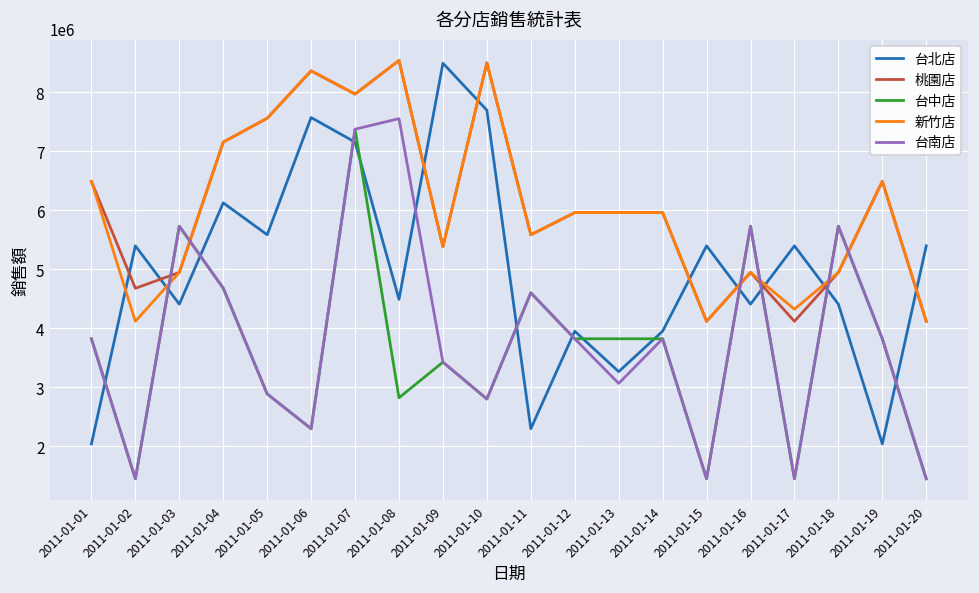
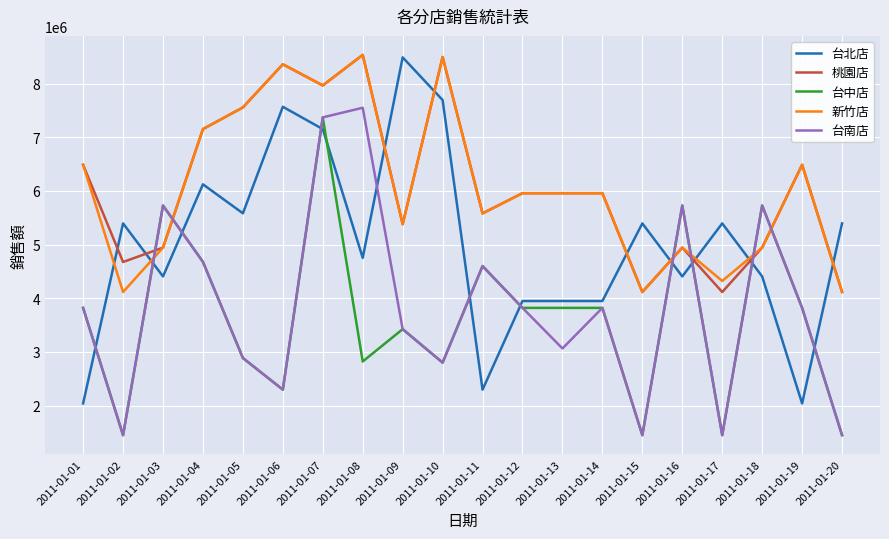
  {
    "台北店": {
      "2011-01-01": 2000000,
      "2011-01-02": 5400000,
      "2011-01-03": 4400000,
      "2011-01-04": 6100000,
      "2011-01-05": 5600000,
      "2011-01-06": 7600000,
      "2011-01-07": 7200000,
-     "2011-01-08": 4500000,
+     "2011-01-08": 4800000,
      "2011-01-09": 8500000,
      "2011-01-10": 7700000,
      "2011-01-11": 2300000,
      "2011-01-12": 3900000,
-     "2011-01-13": 3300000,
+     "2011-01-13": 3900000,
      "2011-01-14": 3900000,
      "2011-01-15": 5400000,
      "2011-01-16": 4400000,
      "2011-01-17": 5400000,
      "2011-01-18": 4400000,
      "2011-01-19": 2000000,
      "2011-01-20": 5400000
    },
    "桃園店": {
      "2011-01-02": 4700000,
      "2011-01-17": 4100000
    },
    "台中店": {
      "2011-01-08": 2800000,
      "2011-01-13": 3800000
    },
    "新竹店": {
      "2011-01-02": 4100000,
      "2011-01-17": 4300000
    },
    "台南店": {
      "2011-01-08": 7500000,
      "2011-01-13": 3100000
    }
  }
